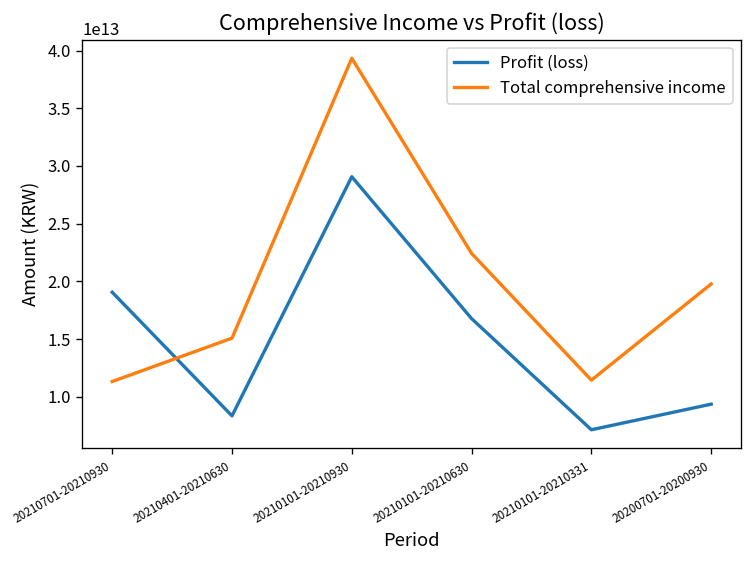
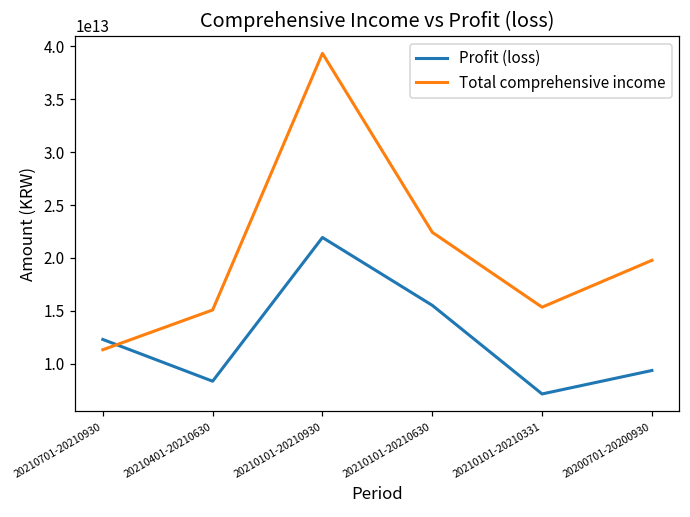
  {
    "Profit (loss)": {
-     "20210701-20210930": 19000000000000,
+     "20210701-20210930": 12000000000000,
      "20210401-20210630": 8000000000000,
-     "20210101-20210930": 29000000000000,
-     "20210101-20210630": 17000000000000,
+     "20210101-20210930": 22000000000000,
+     "20210101-20210630": 16000000000000,
      "20210101-20210331": 7000000000000,
      "20200701-20200930": 9000000000000
    },
    "Total comprehensive income": {
      "20210701-20210930": 11000000000000,
      "20210401-20210630": 15000000000000,
      "20210101-20210930": 39000000000000,
      "20210101-20210630": 22000000000000,
-     "20210101-20210331": 11000000000000,
+     "20210101-20210331": 15000000000000,
      "20200701-20200930": 20000000000000
    }
  }
